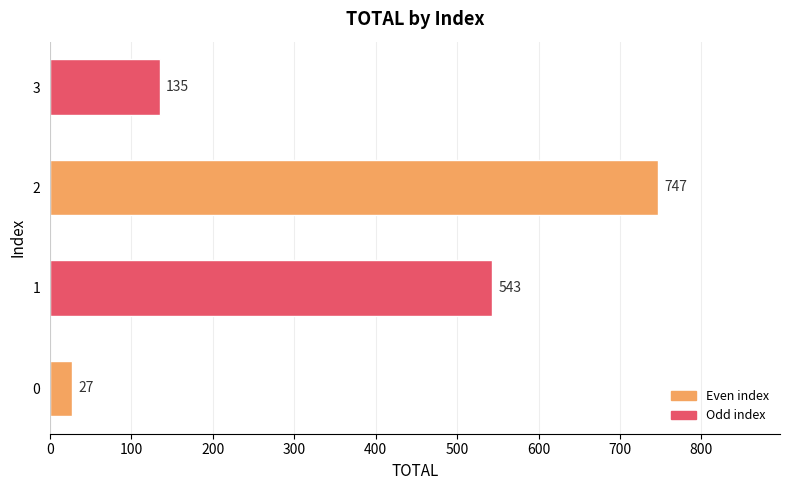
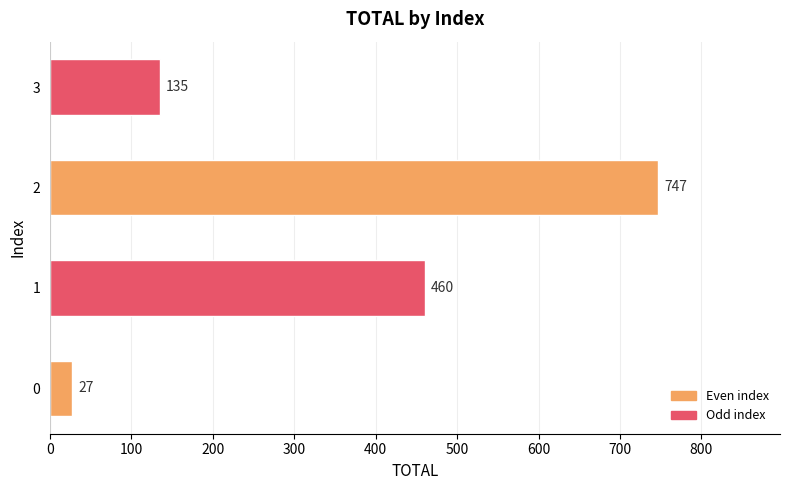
  {
    "3": 135,
    "2": 747,
-   "1": 543,
+   "1": 460,
    "0": 27
  }
